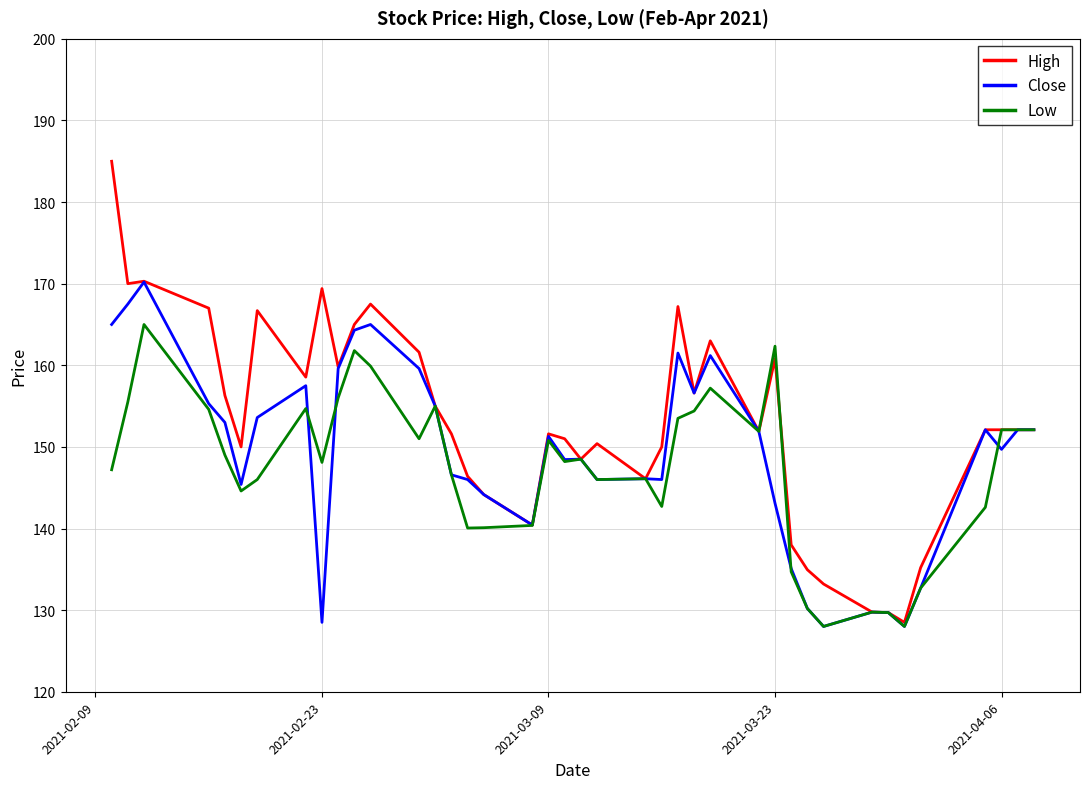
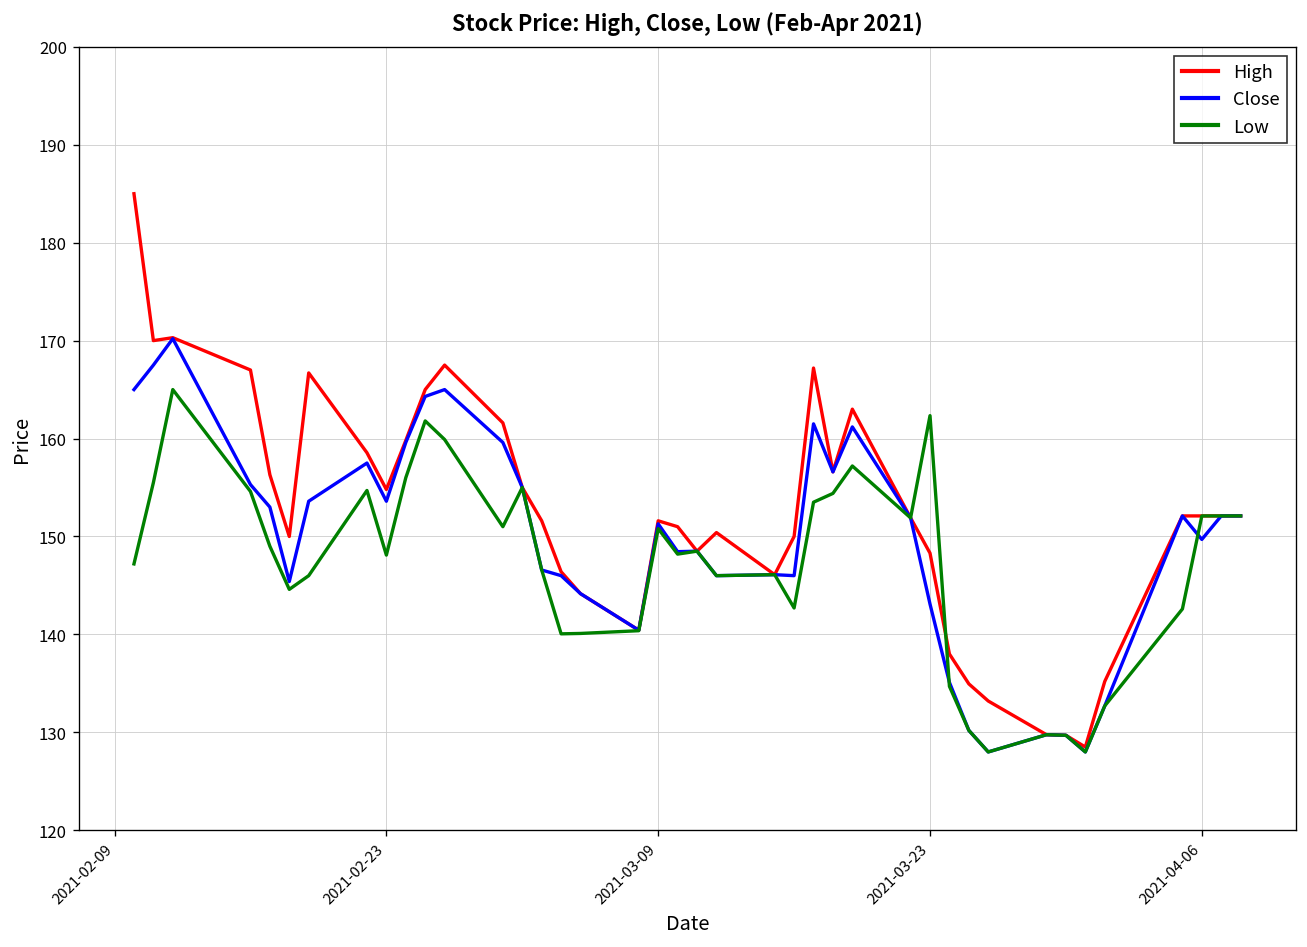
  {
    "High": {
-     "2021-02-23": 169,
+     "2021-02-23": 155,
      "2021-03-09": 152,
-     "2021-03-23": 161
+     "2021-03-23": 148
    },
    "Close": {
-     "2021-02-23": 129,
+     "2021-02-23": 154,
      "2021-03-09": 151,
      "2021-03-23": 143,
      "2021-04-06": 150
    },
    "Low": {
      "2021-02-23": 148,
      "2021-03-09": 151,
      "2021-03-23": 162
    }
  }
